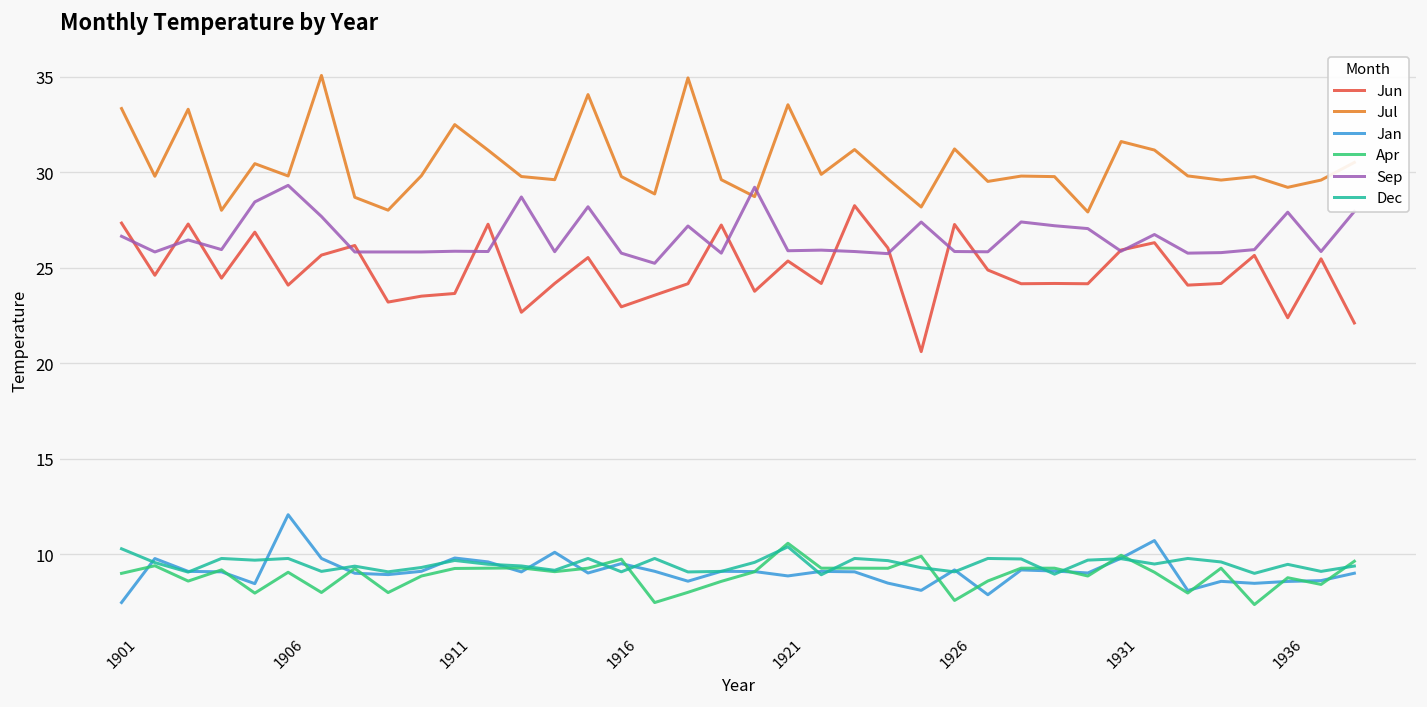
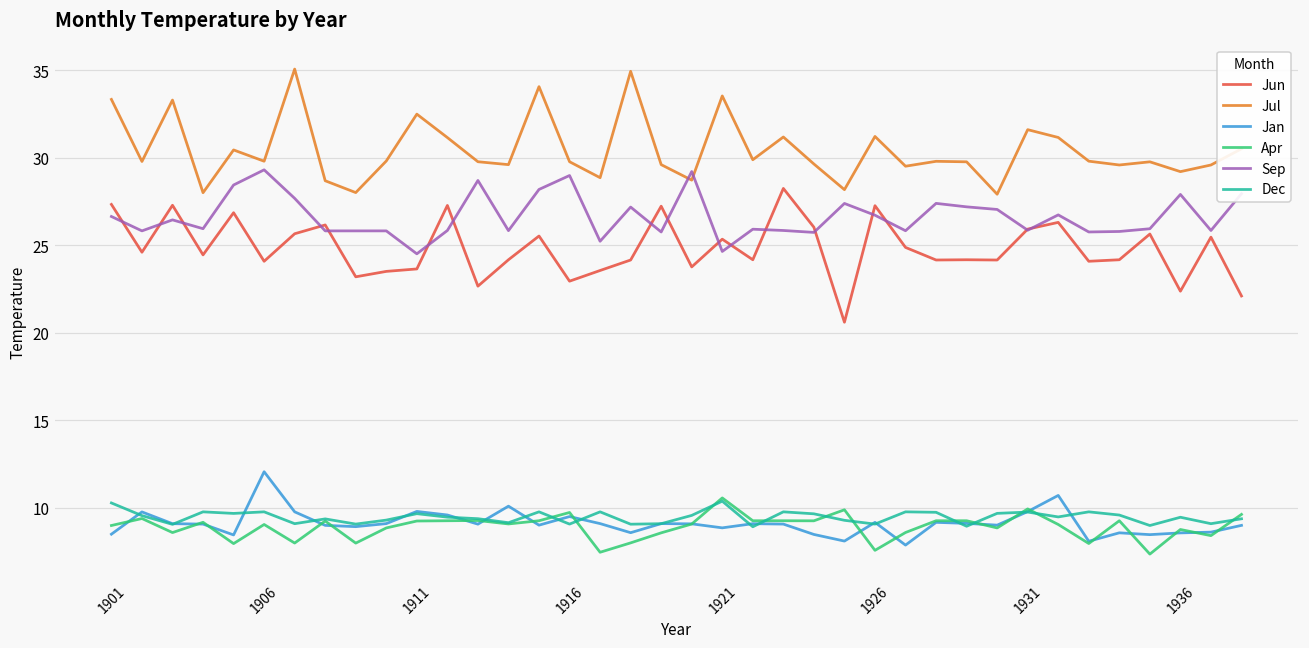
  {
    "Jan": {
-     "1901": 7.5,
+     "1901": 8.5,
      "1906": 12.1,
      "1916": 9.5,
      "1921": 8.9,
      "1936": 8.6
    },
    "Sep": {
      "1901": 26.6,
      "1906": 29.3,
-     "1911": 25.9,
-     "1916": 25.8,
-     "1921": 25.9,
-     "1926": 25.8,
+     "1911": 24.5,
+     "1916": 29.0,
+     "1921": 24.7,
+     "1926": 26.7,
      "1936": 27.9
    }
  }
